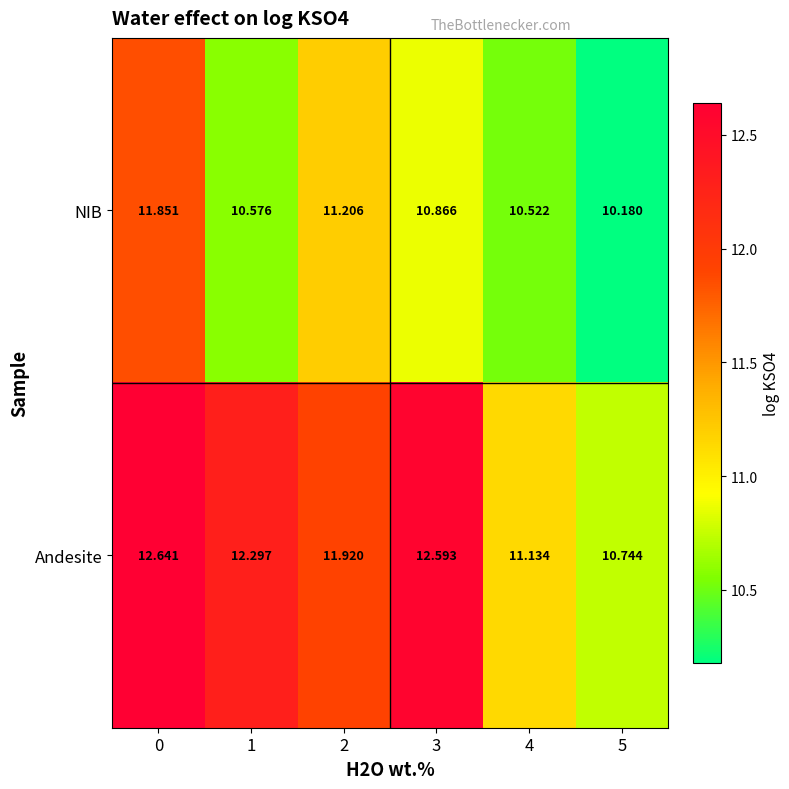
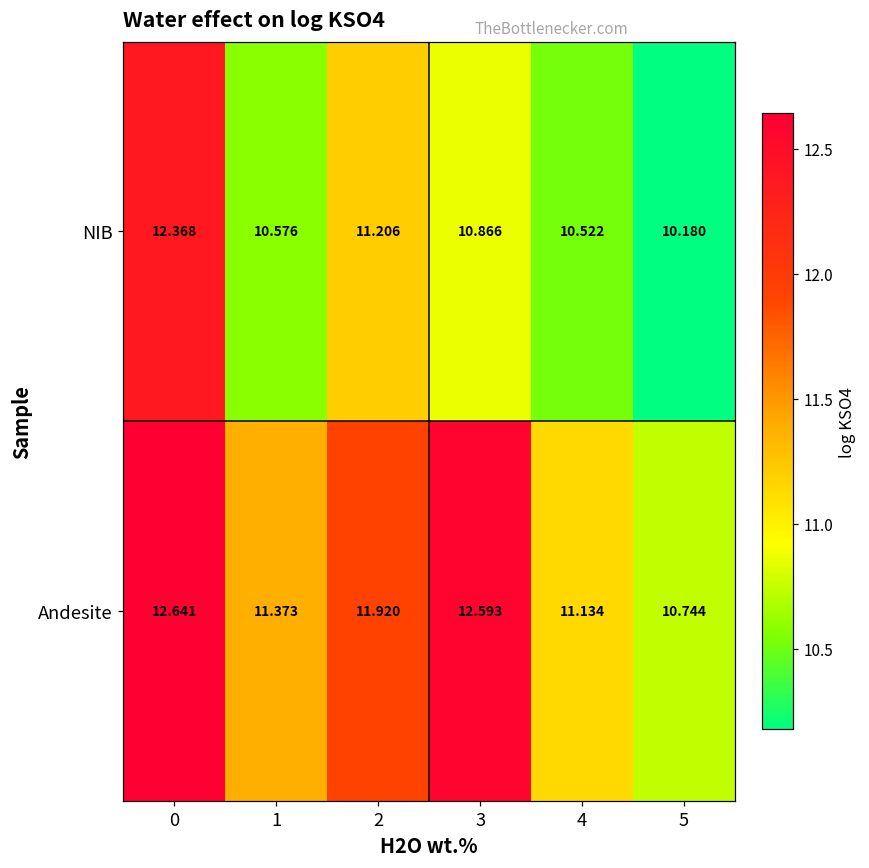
  {
    "NIB": {
-     "0": 11.851,
+     "0": 12.368,
      "1": 10.576,
      "2": 11.206,
      "3": 10.866,
      "4": 10.522,
      "5": 10.180
    },
    "Andesite": {
      "0": 12.641,
-     "1": 12.297,
+     "1": 11.373,
      "2": 11.920,
      "3": 12.593,
      "4": 11.134,
      "5": 10.744
    }
  }
